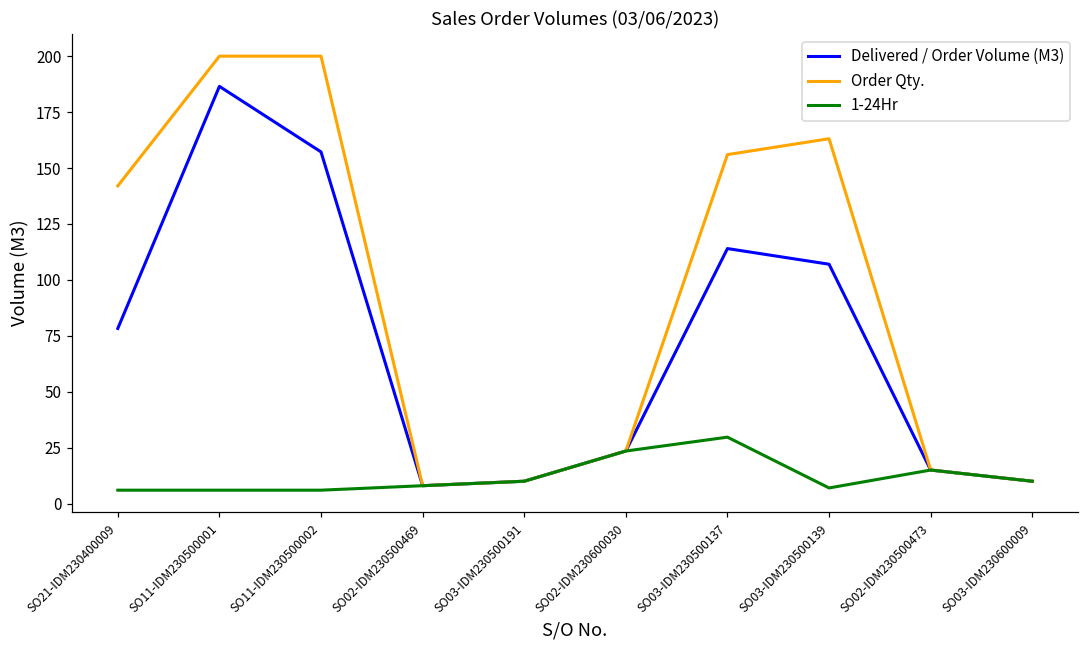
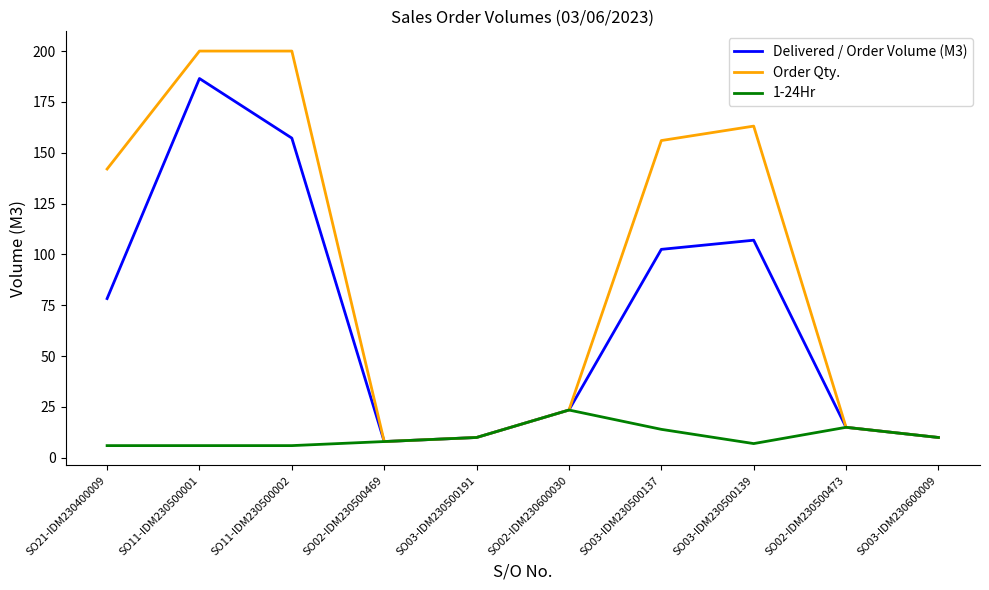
  {
    "Delivered / Order Volume (M3)": {
      "SO21-IDM230400009": 78,
      "SO11-IDM230500001": 187,
      "SO11-IDM230500002": 157,
-     "SO03-IDM230500137": 114,
+     "SO03-IDM230500137": 103,
      "SO03-IDM230500139": 107
    },
    "Order Qty.": {
      "SO21-IDM230400009": 142,
      "SO11-IDM230500001": 200,
      "SO11-IDM230500002": 200,
      "SO03-IDM230500137": 156,
      "SO03-IDM230500139": 163
    },
    "1-24Hr": {
      "SO21-IDM230400009": 6,
      "SO11-IDM230500001": 6,
      "SO11-IDM230500002": 6,
-     "SO03-IDM230500137": 30,
+     "SO03-IDM230500137": 14,
      "SO03-IDM230500139": 7
    }
  }
